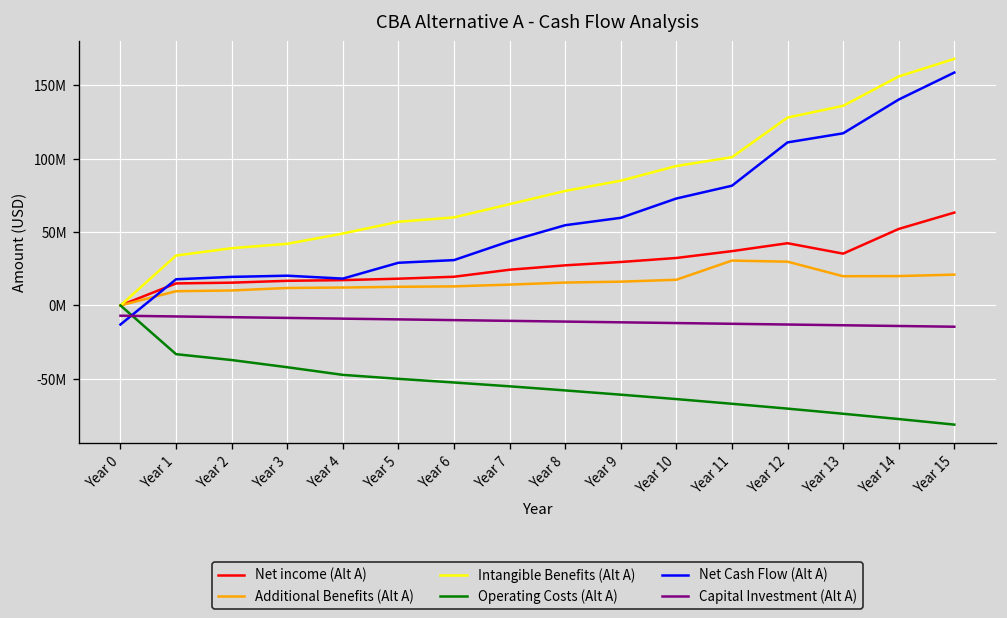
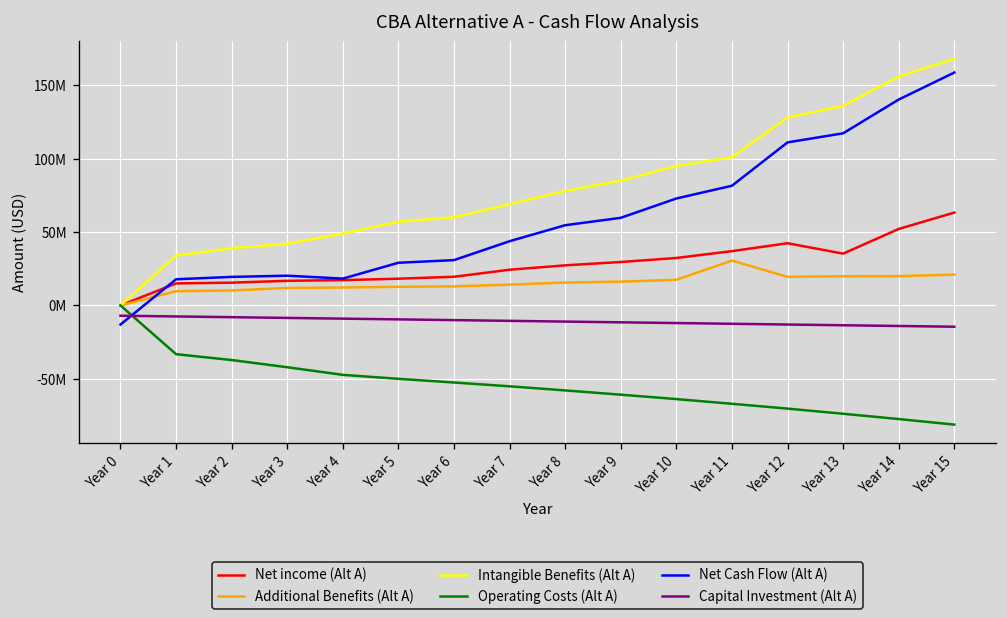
  {
    "Net income (Alt A)": {
      "Year 1": 15000000,
      "Year 2": 16000000,
      "Year 3": 17000000,
      "Year 5": 18000000,
      "Year 6": 20000000,
      "Year 7": 24000000,
      "Year 8": 27000000,
      "Year 9": 30000000,
      "Year 10": 32000000,
      "Year 11": 37000000,
      "Year 12": 42000000,
      "Year 13": 35000000,
      "Year 14": 52000000,
      "Year 15": 63000000
    },
    "Additional Benefits (Alt A)": {
      "Year 1": 10000000,
      "Year 2": 10000000,
      "Year 3": 12000000,
      "Year 4": 12000000,
      "Year 5": 13000000,
      "Year 6": 13000000,
      "Year 7": 14000000,
      "Year 8": 16000000,
      "Year 9": 16000000,
      "Year 10": 18000000,
      "Year 11": 31000000,
-     "Year 12": 30000000,
+     "Year 12": 20000000,
      "Year 13": 20000000,
      "Year 14": 20000000,
      "Year 15": 21000000
    },
    "Intangible Benefits (Alt A)": {
      "Year 1": 34000000,
      "Year 2": 39000000,
      "Year 3": 42000000,
      "Year 4": 49000000,
      "Year 5": 57000000,
      "Year 6": 60000000,
      "Year 7": 69000000,
      "Year 8": 78000000,
      "Year 9": 85000000,
      "Year 10": 95000000,
      "Year 11": 101000000,
      "Year 12": 128000000,
      "Year 13": 136000000,
      "Year 14": 156000000,
      "Year 15": 168000000
    },
    "Operating Costs (Alt A)": {
      "Year 1": -33000000,
      "Year 2": -37000000,
      "Year 3": -42000000,
      "Year 4": -47000000,
      "Year 5": -50000000,
      "Year 6": -53000000,
      "Year 7": -55000000,
      "Year 8": -58000000,
      "Year 9": -61000000,
      "Year 10": -64000000,
      "Year 11": -67000000,
      "Year 12": -70000000,
      "Year 13": -74000000,
      "Year 14": -77000000,
      "Year 15": -81000000
    },
    "Net Cash Flow (Alt A)": {
      "Year 0": -13000000,
      "Year 1": 18000000,
      "Year 2": 19000000,
      "Year 3": 20000000,
      "Year 5": 29000000,
      "Year 6": 31000000,
      "Year 7": 44000000,
      "Year 8": 55000000,
      "Year 9": 60000000,
      "Year 10": 73000000,
      "Year 11": 82000000,
      "Year 12": 111000000,
      "Year 13": 117000000,
      "Year 14": 140000000,
      "Year 15": 159000000
    },
    "Capital Investment (Alt A)": {
      "Year 0": -7000000,
      "Year 1": -8000000,
      "Year 2": -8000000,
      "Year 3": -9000000,
      "Year 4": -9000000,
      "Year 5": -10000000,
      "Year 6": -10000000,
      "Year 7": -11000000,
      "Year 8": -11000000,
      "Year 9": -12000000,
      "Year 10": -12000000,
      "Year 11": -13000000,
      "Year 12": -13000000,
      "Year 13": -14000000,
      "Year 14": -14000000,
      "Year 15": -15000000
    }
  }
